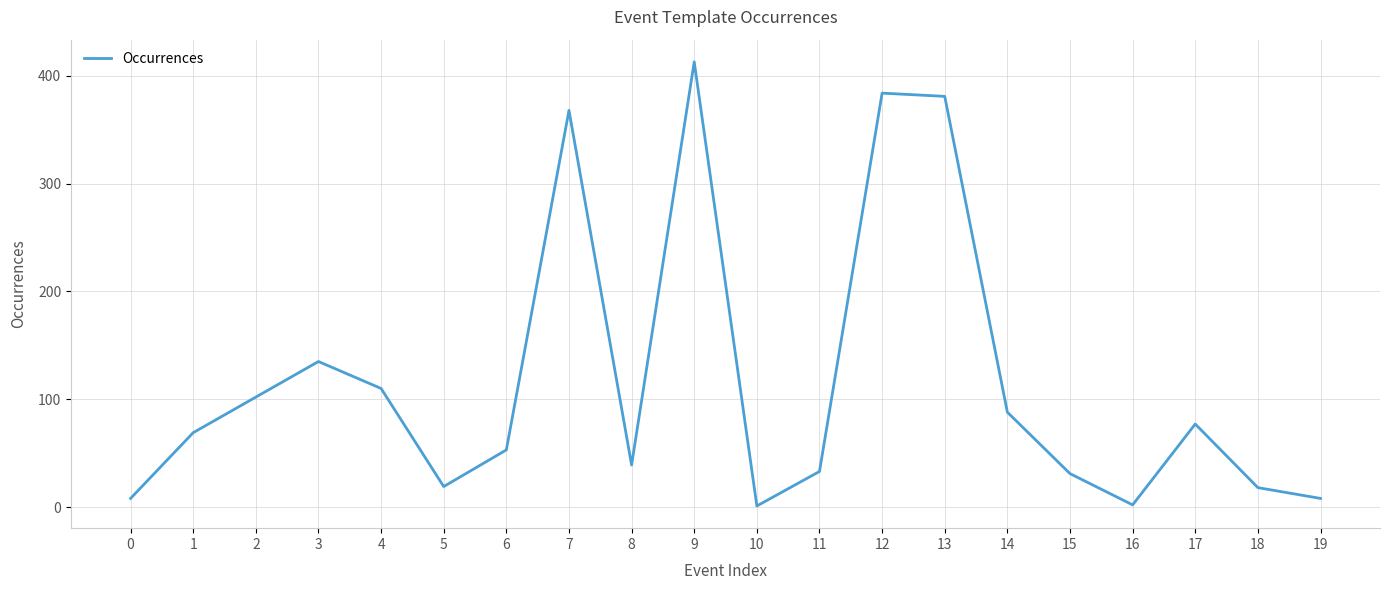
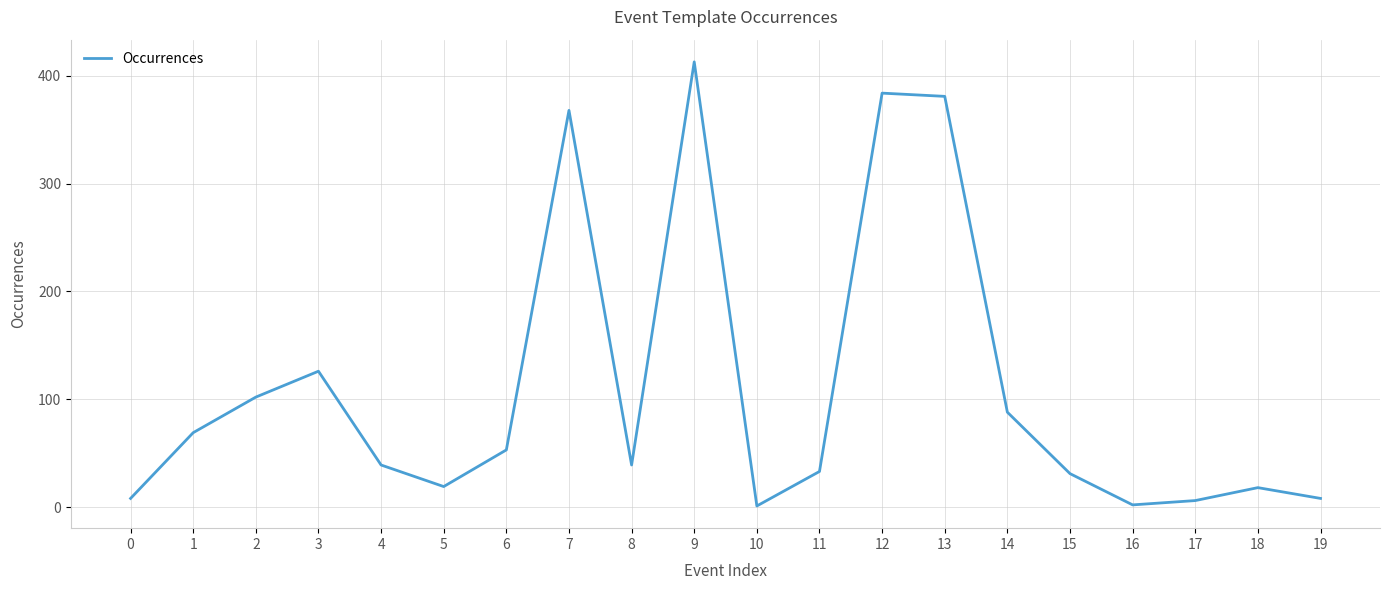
  {
    "0": 8,
    "1": 69,
    "2": 102,
-   "3": 135,
-   "4": 110,
+   "3": 126,
+   "4": 39,
    "5": 19,
    "6": 53,
    "7": 368,
    "8": 39,
    "9": 413,
    "10": 1,
    "11": 33,
    "12": 384,
    "13": 381,
    "14": 88,
    "15": 31,
    "16": 2,
-   "17": 77,
+   "17": 6,
    "18": 18,
    "19": 8
  }
